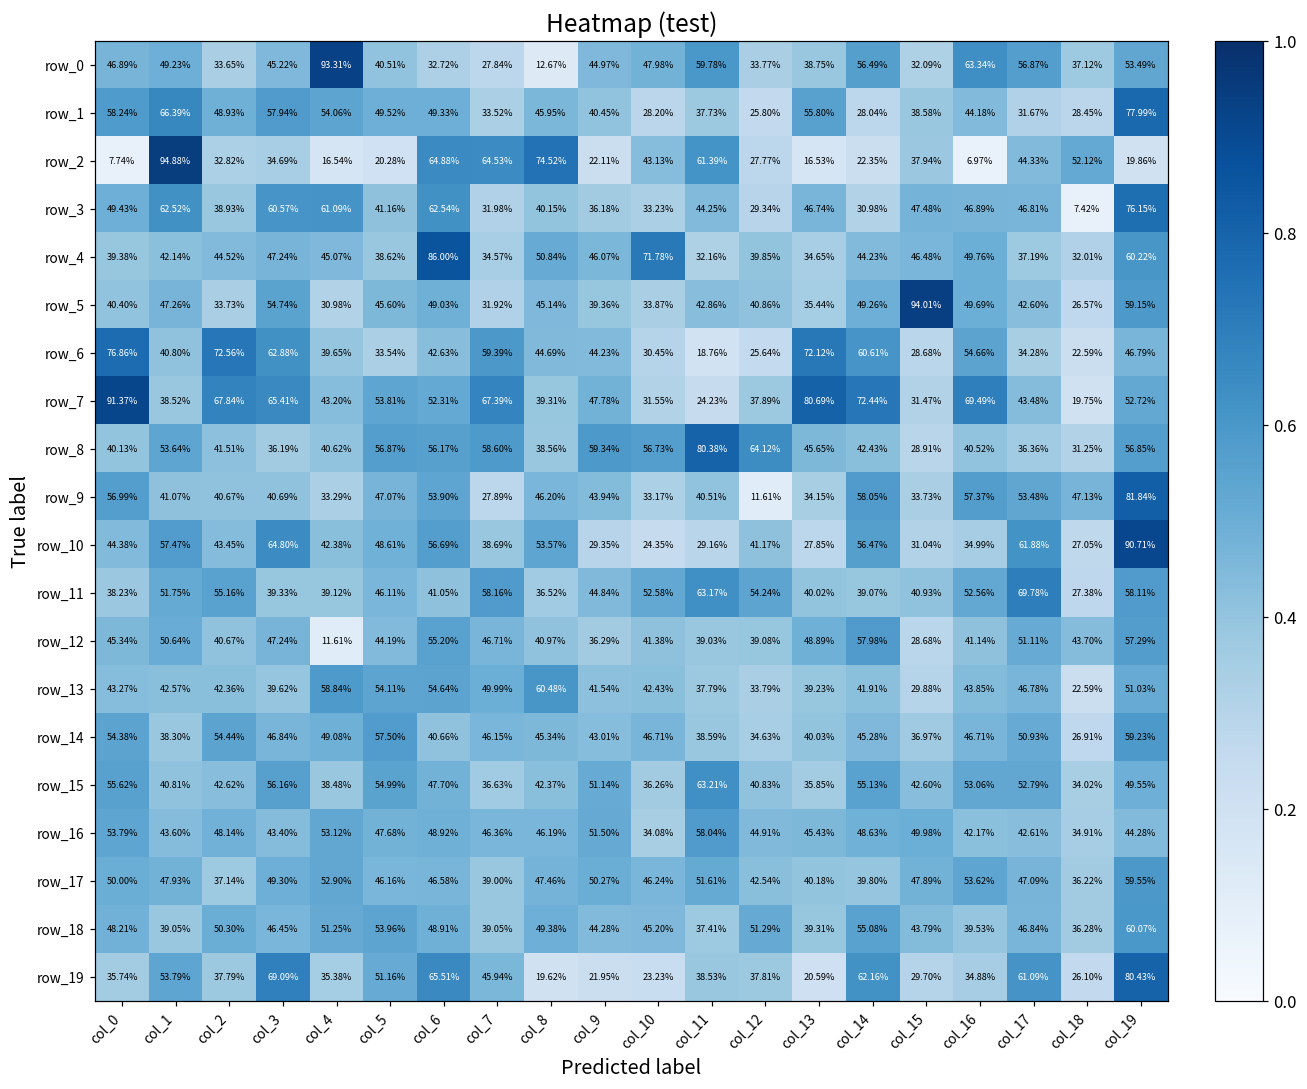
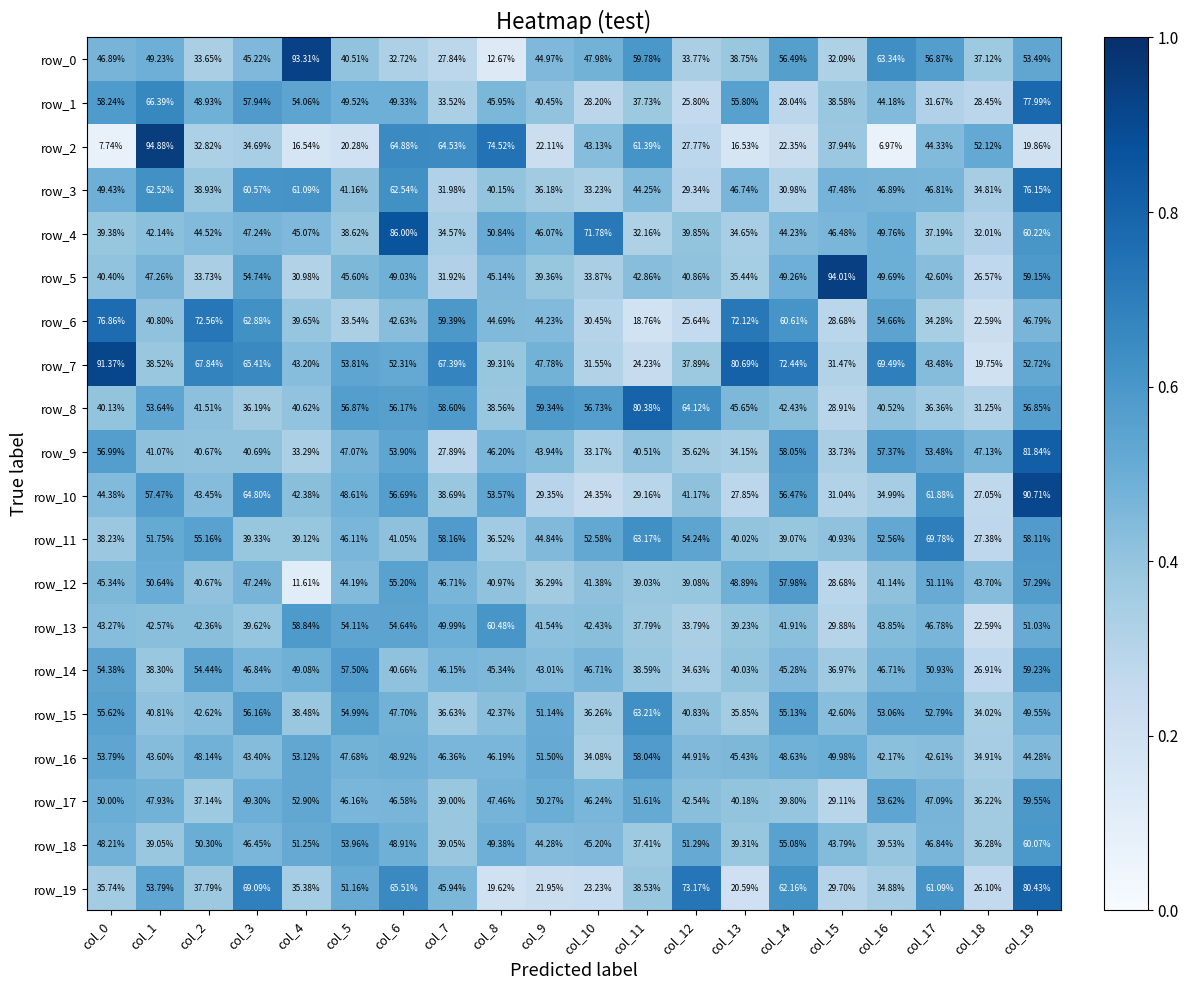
  {
    "row_3": {
      "col_0": "49.43%",
      "col_1": "62.52%",
      "col_2": "38.93%",
      "col_3": "60.57%",
      "col_4": "61.09%",
      "col_5": "41.16%",
      "col_6": "62.54%",
      "col_7": "31.98%",
      "col_8": "40.15%",
      "col_9": "36.18%",
      "col_10": "33.23%",
      "col_11": "44.25%",
      "col_12": "29.34%",
      "col_13": "46.74%",
      "col_14": "30.98%",
      "col_15": "47.48%",
      "col_16": "46.89%",
      "col_17": "46.81%",
-     "col_18": "7.42%",
+     "col_18": "34.81%",
      "col_19": "76.15%"
    },
    "row_9": {
      "col_0": "56.99%",
      "col_1": "41.07%",
      "col_2": "40.67%",
      "col_3": "40.69%",
      "col_4": "33.29%",
      "col_5": "47.07%",
      "col_6": "53.90%",
      "col_7": "27.89%",
      "col_8": "46.20%",
      "col_9": "43.94%",
      "col_10": "33.17%",
      "col_11": "40.51%",
-     "col_12": "11.61%",
+     "col_12": "35.62%",
      "col_13": "34.15%",
      "col_14": "58.05%",
      "col_15": "33.73%",
      "col_16": "57.37%",
      "col_17": "53.48%",
      "col_18": "47.13%",
      "col_19": "81.84%"
    },
    "row_17": {
      "col_0": "50.00%",
      "col_1": "47.93%",
      "col_2": "37.14%",
      "col_3": "49.30%",
      "col_4": "52.90%",
      "col_5": "46.16%",
      "col_6": "46.58%",
      "col_7": "39.00%",
      "col_8": "47.46%",
      "col_9": "50.27%",
      "col_10": "46.24%",
      "col_11": "51.61%",
      "col_12": "42.54%",
      "col_13": "40.18%",
      "col_14": "39.80%",
-     "col_15": "47.89%",
+     "col_15": "29.11%",
      "col_16": "53.62%",
      "col_17": "47.09%",
      "col_18": "36.22%",
      "col_19": "59.55%"
    },
    "row_19": {
      "col_0": "35.74%",
      "col_1": "53.79%",
      "col_2": "37.79%",
      "col_3": "69.09%",
      "col_4": "35.38%",
      "col_5": "51.16%",
      "col_6": "65.51%",
      "col_7": "45.94%",
      "col_8": "19.62%",
      "col_9": "21.95%",
      "col_10": "23.23%",
      "col_11": "38.53%",
-     "col_12": "37.81%",
+     "col_12": "73.17%",
      "col_13": "20.59%",
      "col_14": "62.16%",
      "col_15": "29.70%",
      "col_16": "34.88%",
      "col_17": "61.09%",
      "col_18": "26.10%",
      "col_19": "80.43%"
    }
  }
